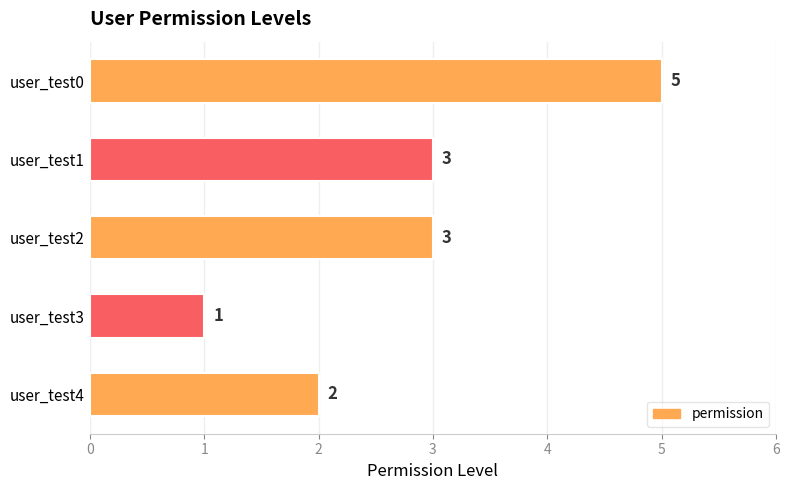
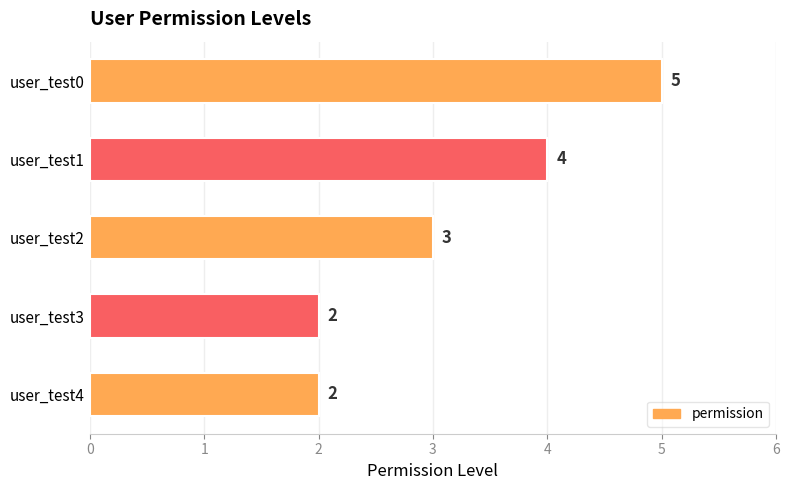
  {
    "user_test0": 5,
-   "user_test1": 3,
+   "user_test1": 4,
    "user_test2": 3,
-   "user_test3": 1,
+   "user_test3": 2,
    "user_test4": 2
  }
